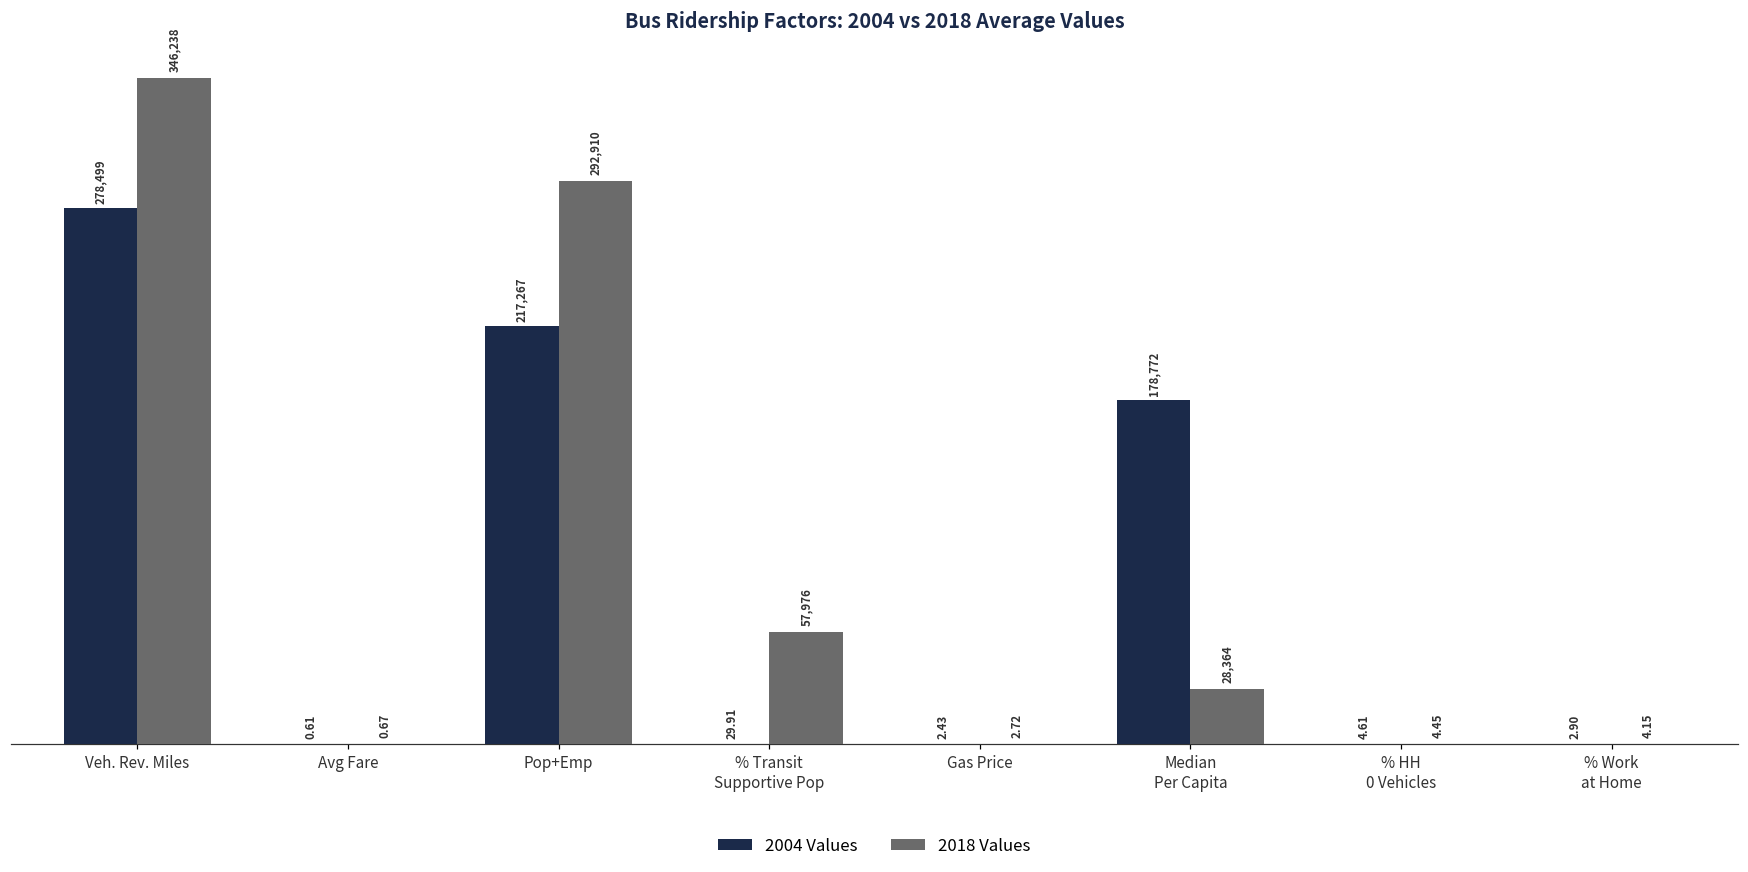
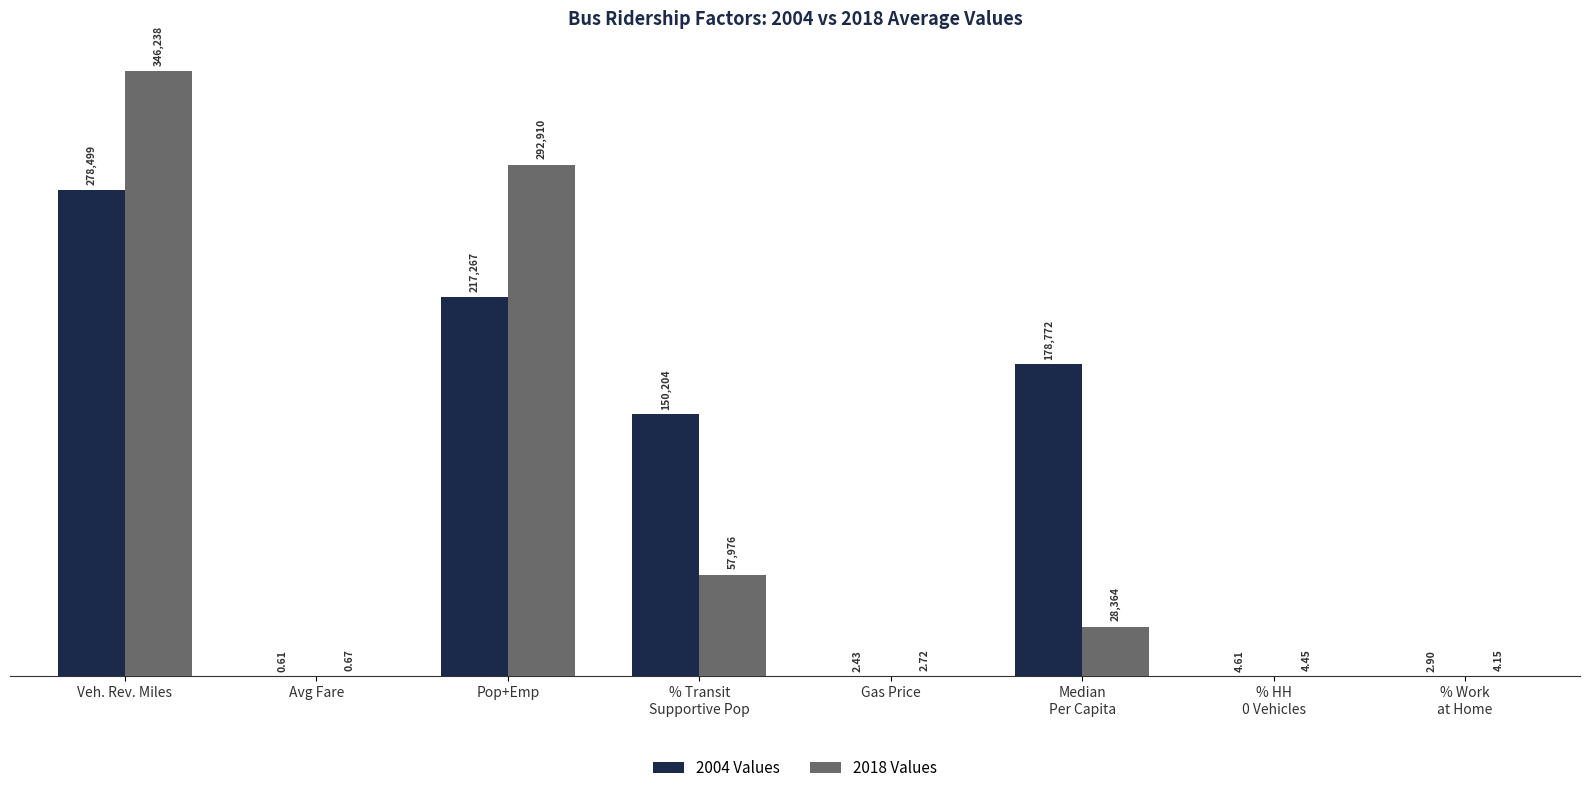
  {
    "2004 Values": {
      "Veh. Rev. Miles": "278,499",
      "Avg Fare": "0.61",
      "Pop+Emp": "217,267",
-     "% Transit Supportive Pop": "29.91",
+     "% Transit Supportive Pop": "150,204",
      "Gas Price": "2.43",
      "Median Per Capita": "178,772",
      "% HH 0 Vehicles": "4.61",
      "% Work at Home": "2.90"
    },
    "2018 Values": {
      "Veh. Rev. Miles": "346,238",
      "Avg Fare": "0.67",
      "Pop+Emp": "292,910",
      "% Transit Supportive Pop": "57,976",
      "Gas Price": "2.72",
      "Median Per Capita": "28,364",
      "% HH 0 Vehicles": "4.45",
      "% Work at Home": "4.15"
    }
  }
